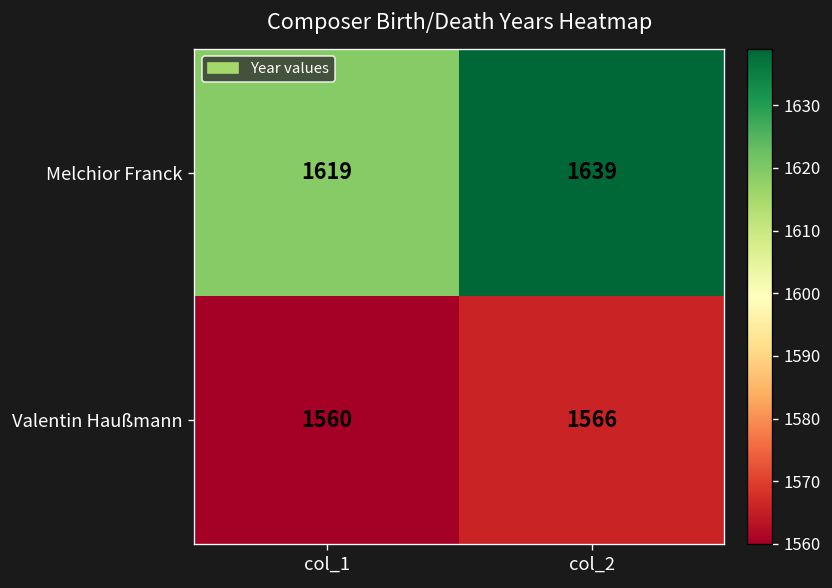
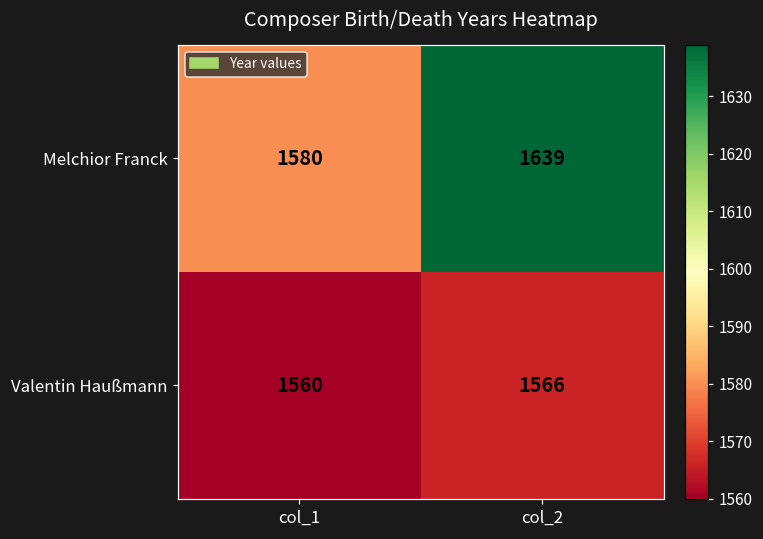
  {
    "Melchior Franck": {
-     "col_1": 1619,
+     "col_1": 1580,
      "col_2": 1639
    },
    "Valentin Haußmann": {
      "col_1": 1560,
      "col_2": 1566
    }
  }
